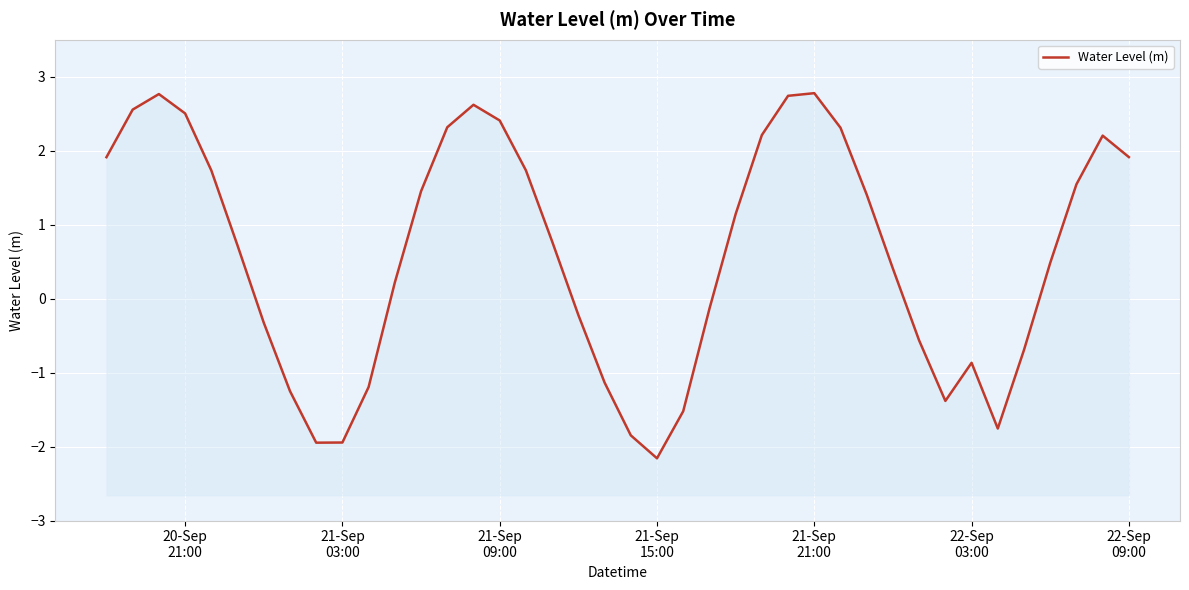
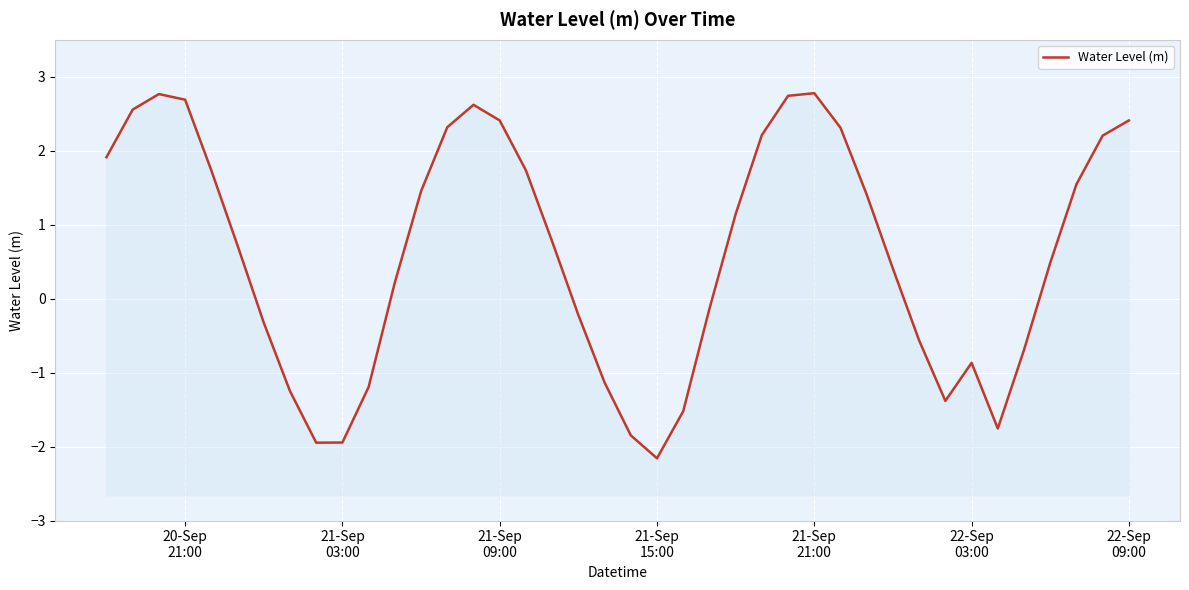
  {
-   "20-Sep 21:00": 2.5,
+   "20-Sep 21:00": 2.7,
    "21-Sep 03:00": -1.9,
    "21-Sep 09:00": 2.4,
    "21-Sep 15:00": -2.2,
    "21-Sep 21:00": 2.8,
    "22-Sep 03:00": -0.9,
-   "22-Sep 09:00": 1.9
+   "22-Sep 09:00": 2.4
  }
